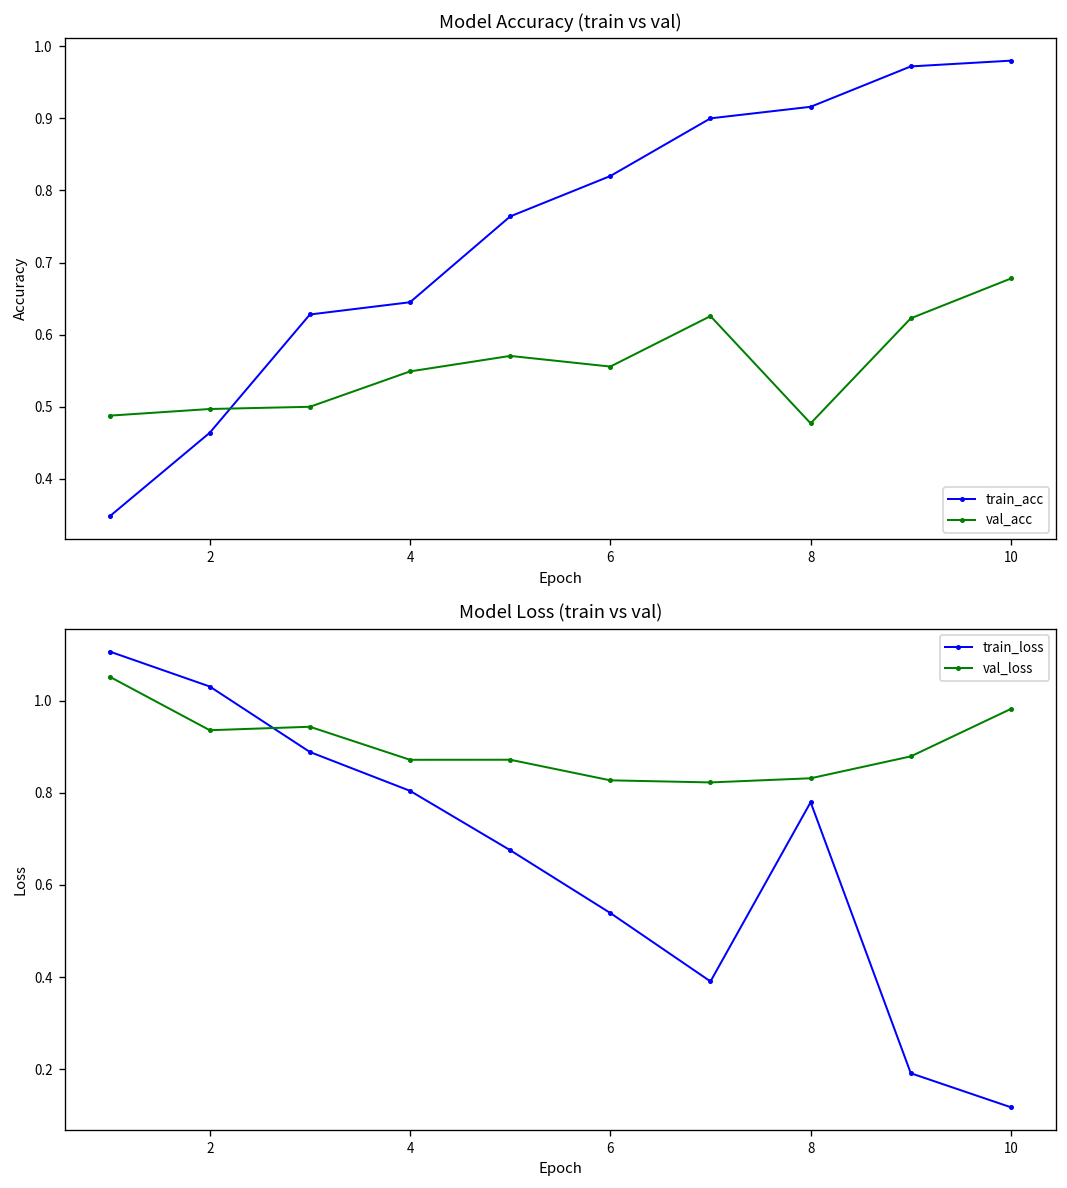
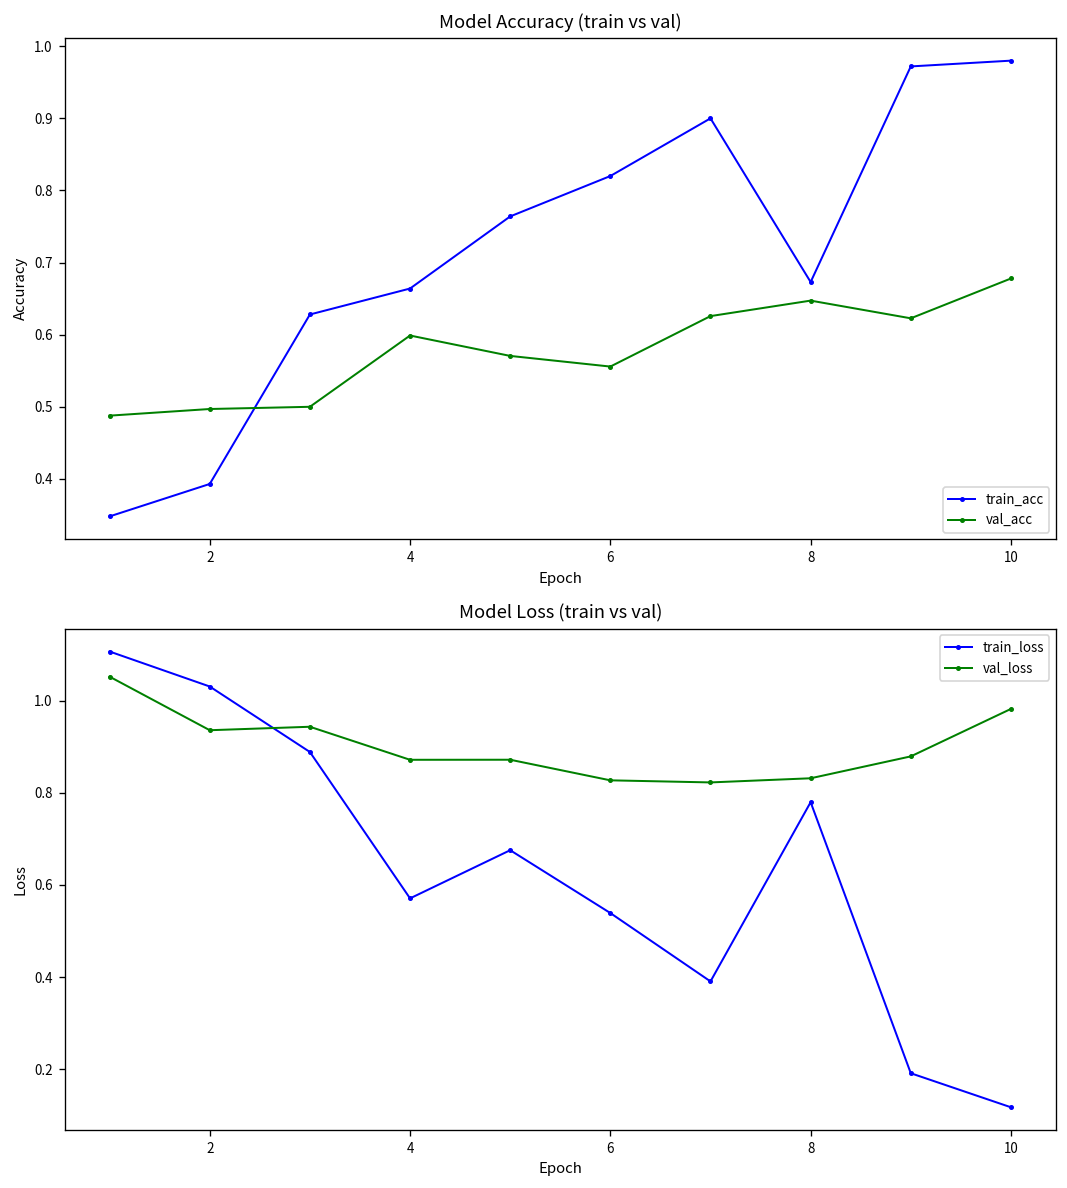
  {
    "Model Accuracy (train vs val)": {
      "train_acc": {
-       "2": 0.46,
-       "4": 0.65,
+       "2": 0.39,
+       "4": 0.66,
        "6": 0.82,
-       "8": 0.92,
+       "8": 0.67,
        "10": 0.98
      },
      "val_acc": {
        "2": 0.50,
-       "4": 0.55,
+       "4": 0.60,
        "6": 0.56,
-       "8": 0.48,
+       "8": 0.65,
        "10": 0.68
      }
    },
    "Model Loss (train vs val)": {
      "train_loss": {
        "2": 1.03,
-       "4": 0.80,
+       "4": 0.57,
        "6": 0.54,
        "8": 0.78,
        "10": 0.12
      },
      "val_loss": {
        "2": 0.94,
        "4": 0.87,
        "6": 0.83,
        "8": 0.83,
        "10": 0.98
      }
    }
  }
